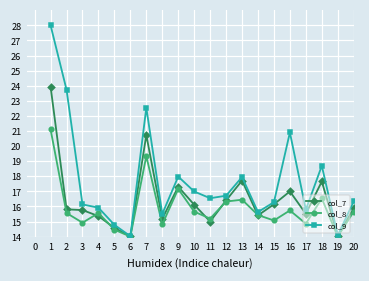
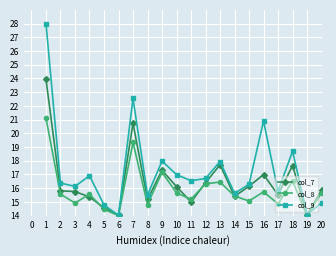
  {
    "col_9": {
      "1": 28.0,
-     "2": 23.7,
+     "2": 16.4,
      "3": 16.1,
-     "4": 15.9,
+     "4": 16.9,
      "5": 14.8,
      "7": 22.5,
      "8": 15.5,
      "9": 18.0,
      "10": 17.0,
      "11": 16.5,
      "12": 16.7,
      "13": 17.9,
      "14": 15.6,
      "16": 20.9,
      "18": 18.7,
-     "20": 16.3
+     "20": 14.9
    }
  }
